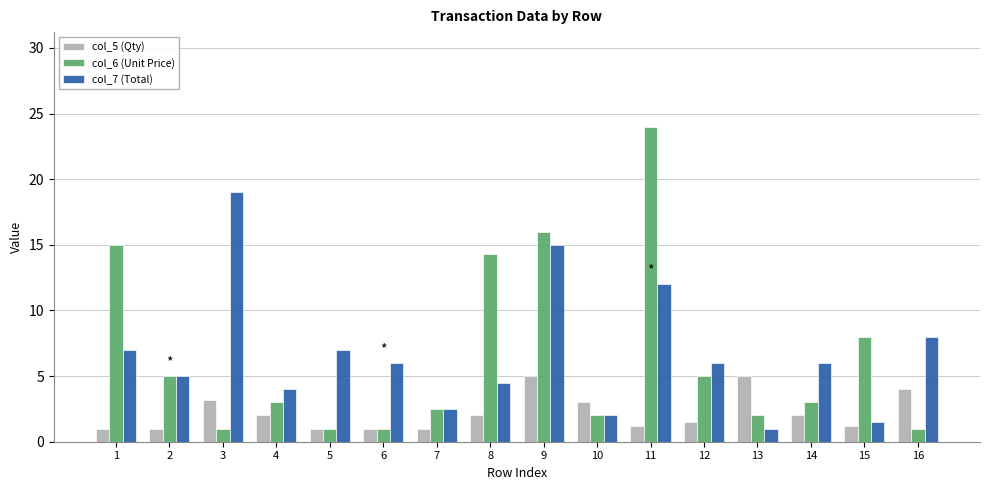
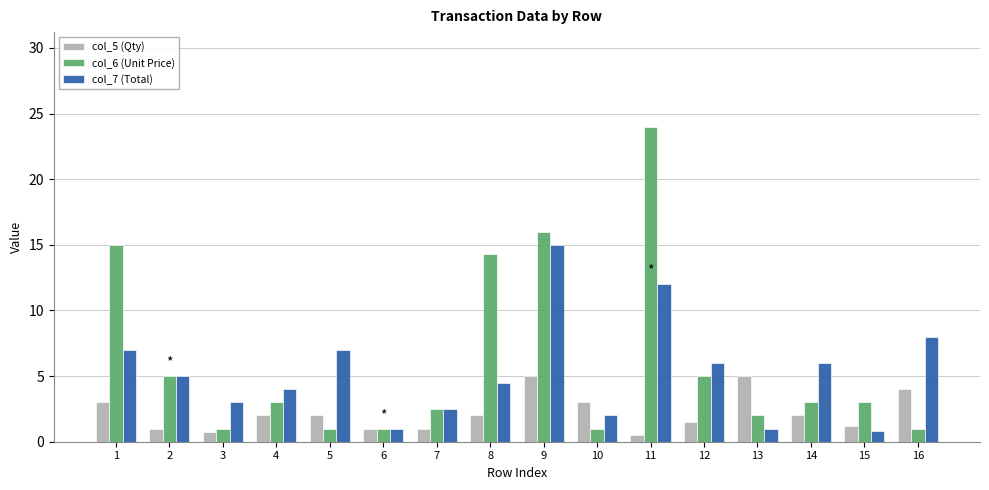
  {
    "col_5 (Qty)": {
-     "1": 1,
+     "1": 3,
      "2": 1.0,
-     "3": 3.2,
+     "3": 0.8,
      "4": 2.0,
-     "5": 1,
+     "5": 2,
      "6": 1.0,
      "7": 1.0,
      "8": 2.0,
      "9": 5.0,
      "10": 3.0,
-     "11": 1.2,
+     "11": 0.5,
      "12": 1.5,
      "13": 5.0,
      "14": 2.0,
      "15": 1.2,
      "16": 4.0
    },
    "col_6 (Unit Price)": {
      "1": 15,
      "2": 5,
      "3": 1,
      "4": 3,
      "5": 1,
      "6": 1,
      "7": 2.5,
      "8": 14.3,
      "9": 16,
-     "10": 2,
+     "10": 1,
      "11": 24,
      "12": 5,
      "13": 2,
      "14": 3,
-     "15": 8,
+     "15": 3,
      "16": 1
    },
    "col_7 (Total)": {
      "1": 7.0,
      "2": 5.0,
-     "3": 19,
+     "3": 3,
      "4": 4.0,
      "5": 7.0,
-     "6": 6,
+     "6": 1,
      "7": 2.5,
      "8": 4.5,
      "9": 15.0,
      "10": 2.0,
      "11": 12.0,
      "12": 6.0,
      "13": 1.0,
      "14": 6.0,
-     "15": 1.5,
+     "15": 0.8,
      "16": 8.0
    }
  }
